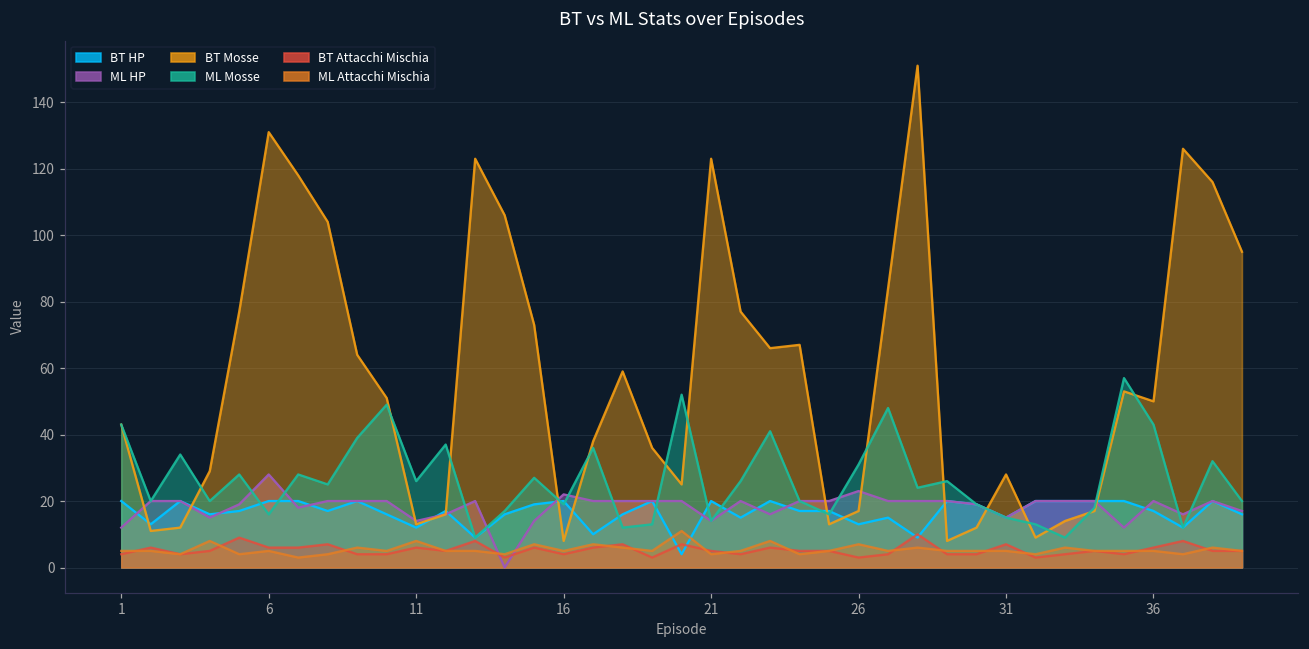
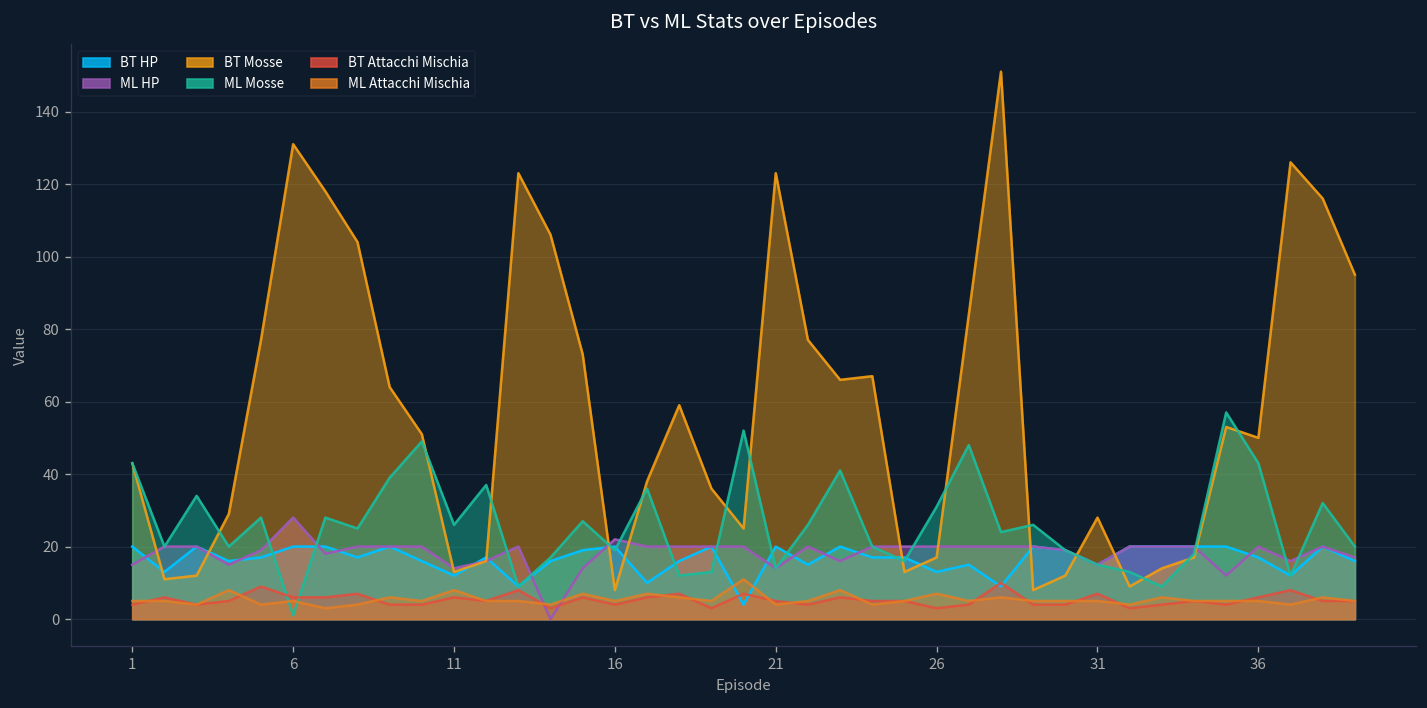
  {
    "BT HP": {
      "1": 20,
      "6": 20,
      "11": 12,
      "16": 20,
      "21": 20,
      "26": 13,
      "36": 17
    },
    "ML HP": {
-     "1": 12,
+     "1": 15,
      "6": 28,
      "11": 14,
      "16": 22,
-     "26": 23,
+     "26": 20,
      "36": 20
    },
    "ML Mosse": {
-     "6": 16,
+     "6": 1,
      "11": 26,
      "16": 19,
      "26": 31,
      "36": 43
    }
  }
